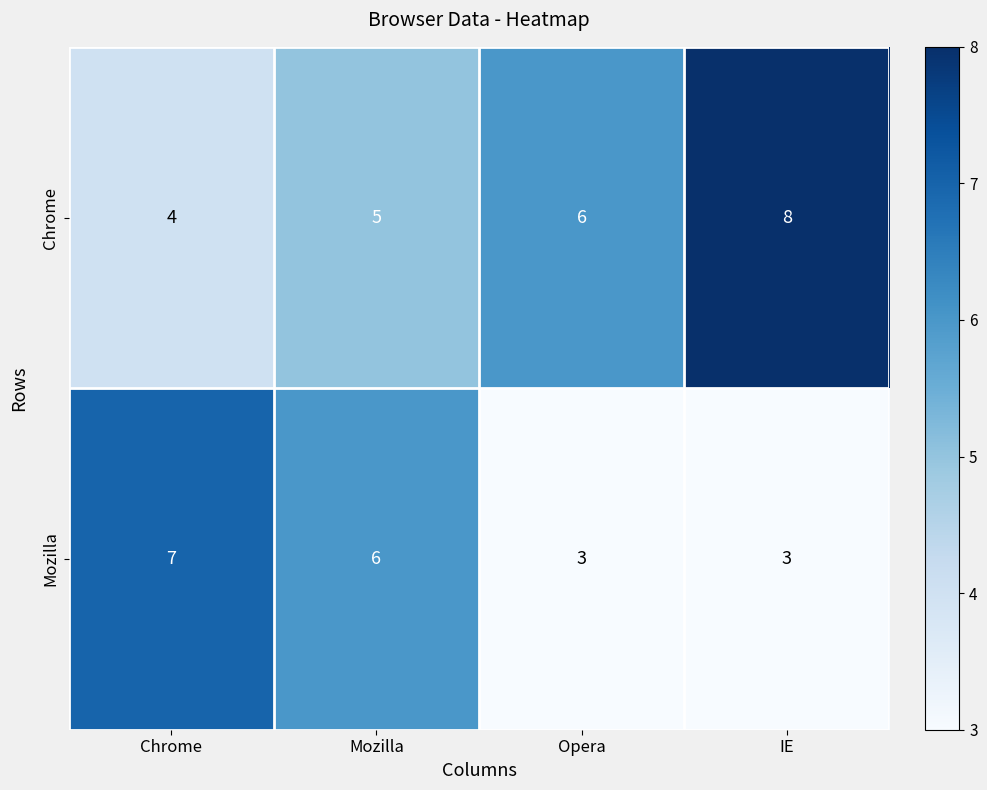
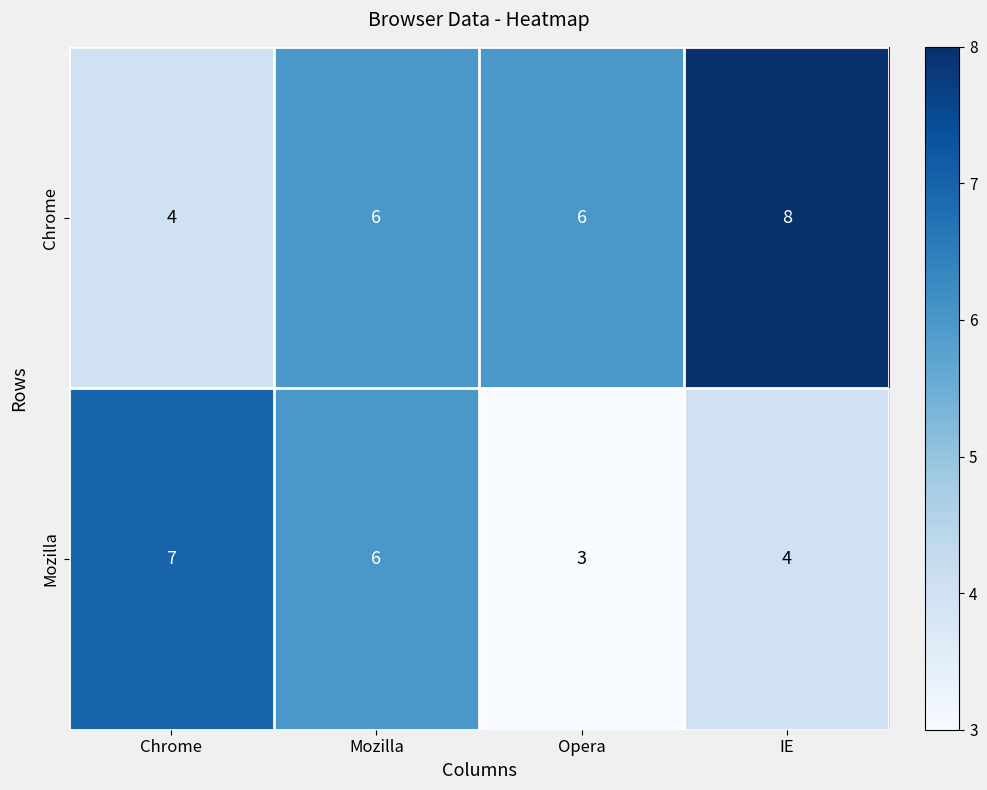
  {
    "Chrome": {
      "Chrome": 4,
-     "Mozilla": 5,
+     "Mozilla": 6,
      "Opera": 6,
      "IE": 8
    },
    "Mozilla": {
      "Chrome": 7,
      "Mozilla": 6,
      "Opera": 3,
-     "IE": 3
+     "IE": 4
    }
  }
